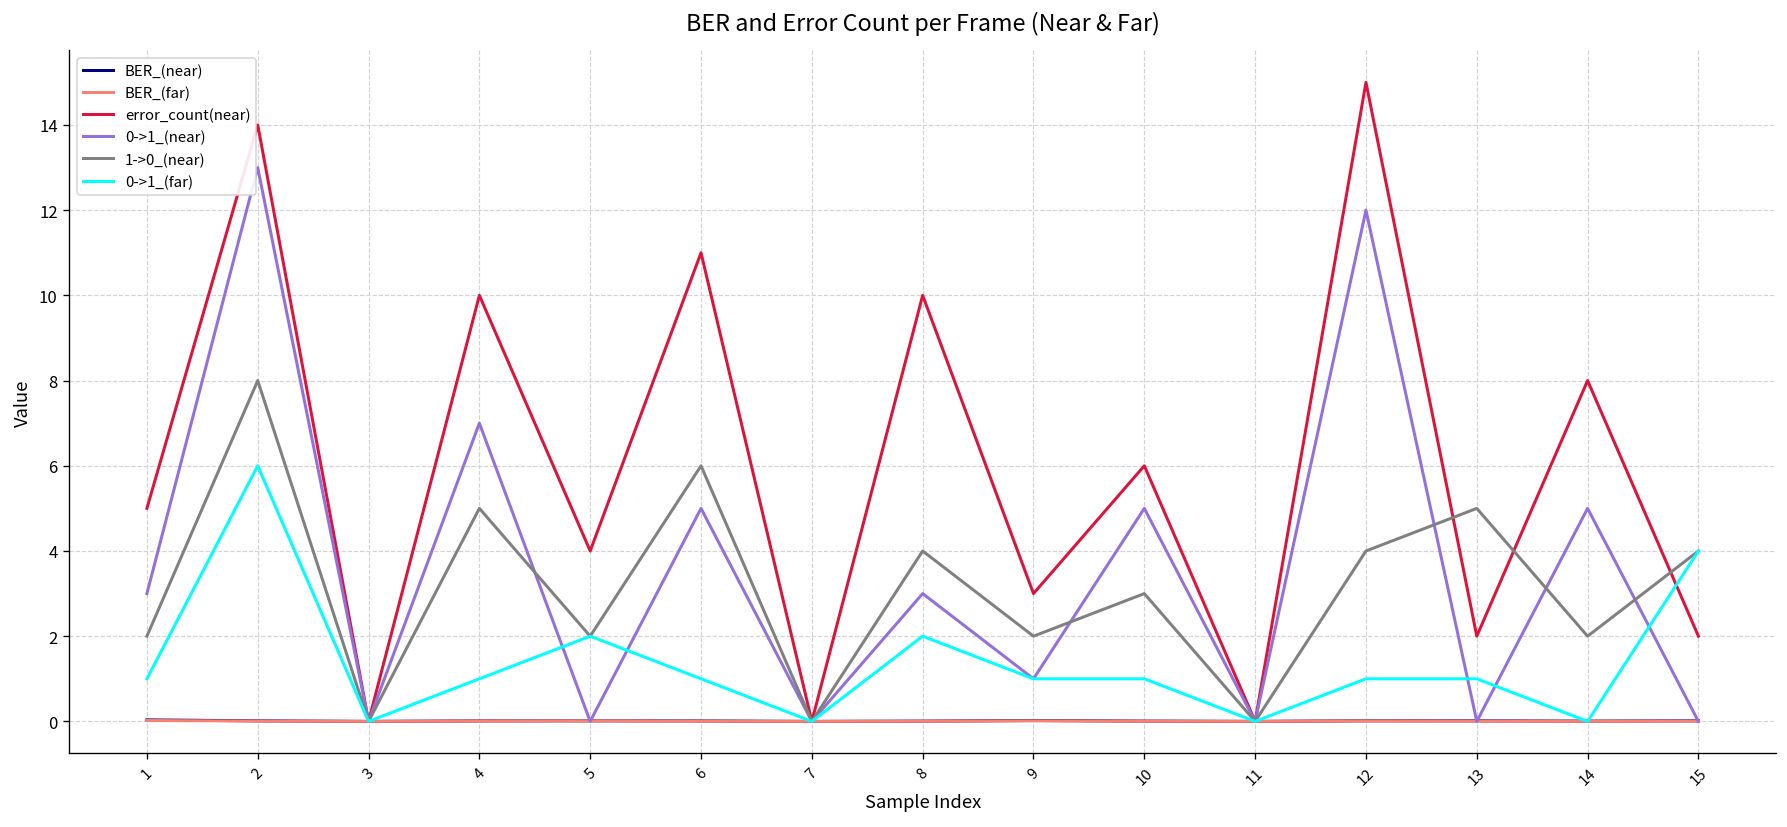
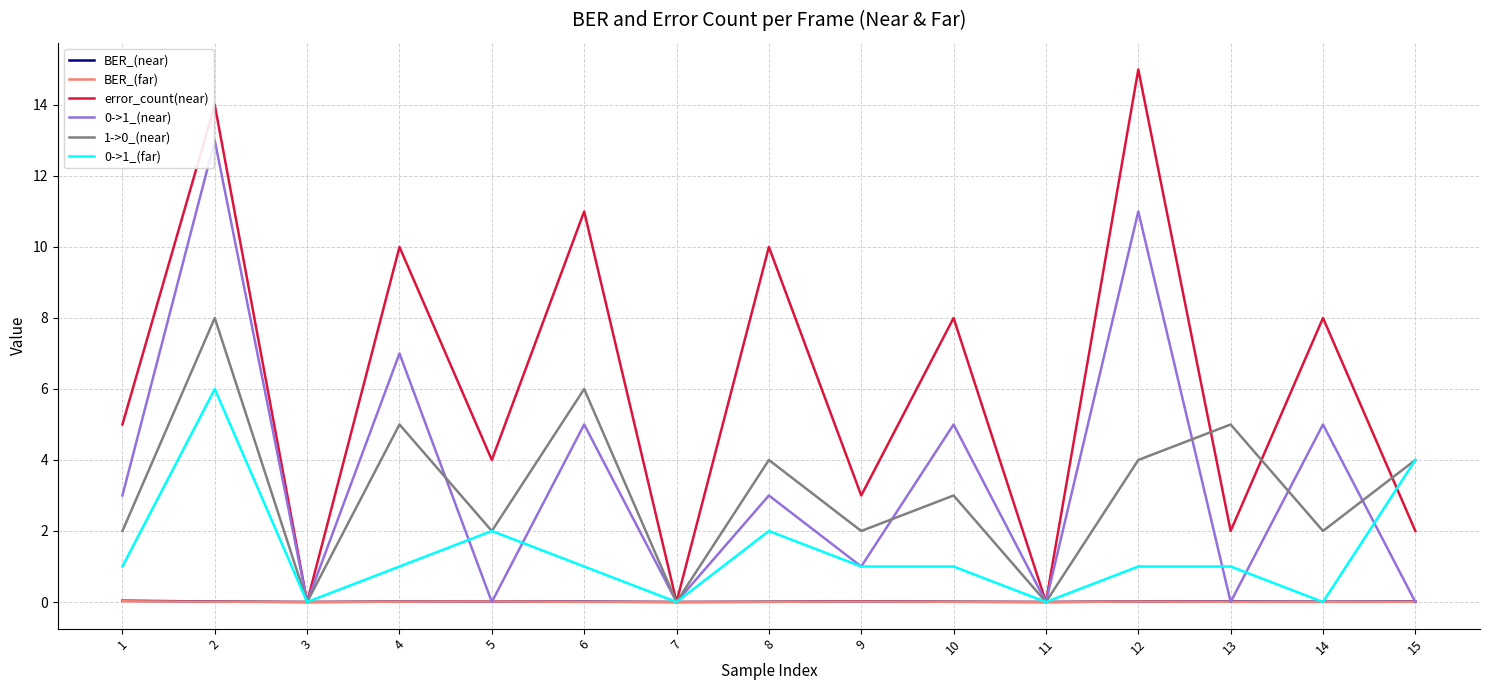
  {
    "error_count(near)": {
      "1": 5,
      "2": 14,
      "4": 10,
      "5": 4,
      "6": 11,
      "8": 10,
      "9": 3,
-     "10": 6,
+     "10": 8,
      "12": 15,
      "13": 2,
      "14": 8,
      "15": 2
    },
    "0->1_(near)": {
      "1": 3,
      "2": 13,
      "4": 7,
      "6": 5,
      "8": 3,
      "10": 5,
-     "12": 12,
+     "12": 11,
      "14": 5
    },
    "1->0_(near)": {
      "1": 2,
      "2": 8,
      "4": 5,
      "6": 6,
      "8": 4,
      "9": 2,
      "10": 3,
      "12": 4,
      "13": 5,
      "14": 2
    },
    "0->1_(far)": {
      "1": 1,
      "2": 6,
      "4": 1,
      "6": 1,
      "8": 2,
      "10": 1,
      "12": 1,
      "13": 1
    }
  }
